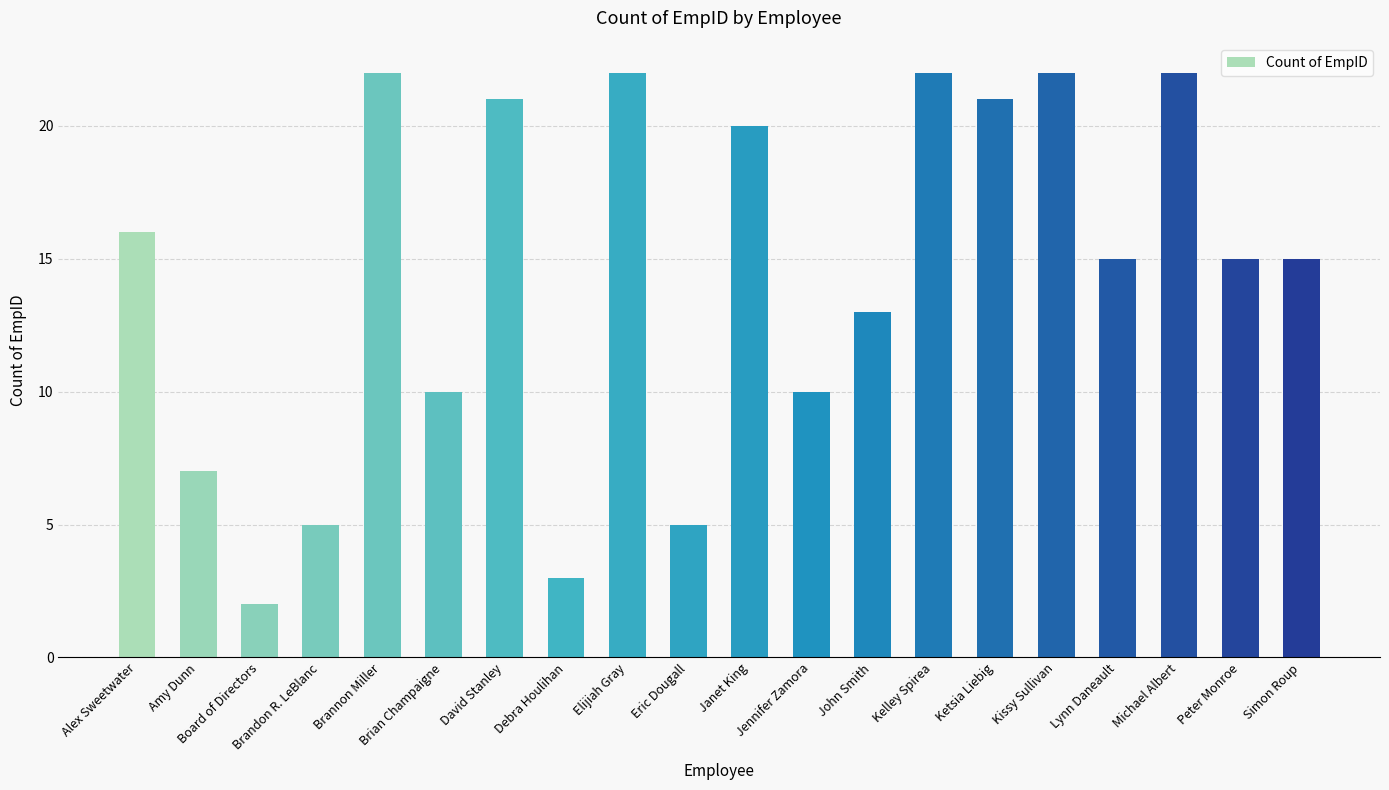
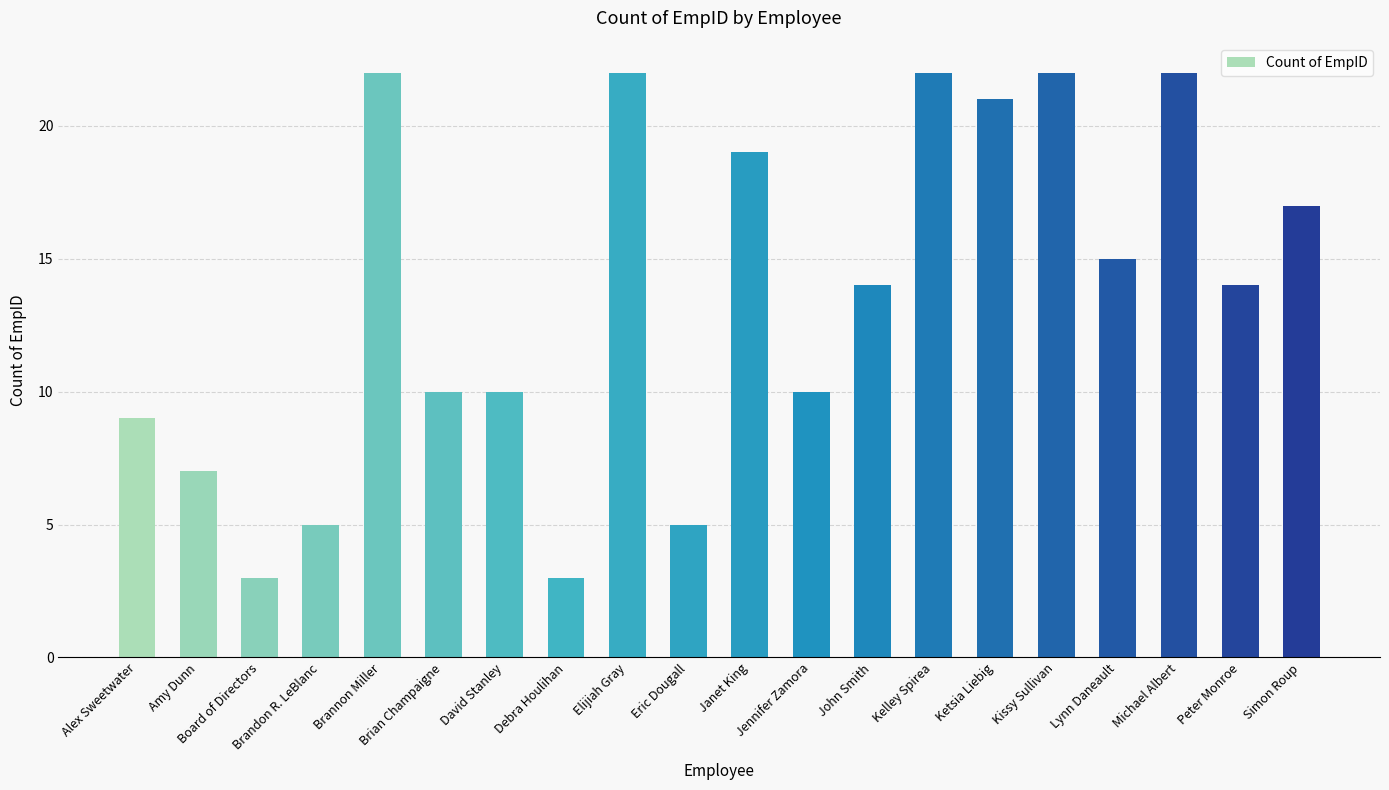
  {
-   "Alex Sweetwater": 16,
+   "Alex Sweetwater": 9,
    "Amy Dunn": 7,
-   "Board of Directors": 2,
+   "Board of Directors": 3,
    "Brandon R. LeBlanc": 5,
    "Brannon Miller": 22,
    "Brian Champaigne": 10,
-   "David Stanley": 21,
+   "David Stanley": 10,
    "Debra Houlihan": 3,
    "Elijiah Gray": 22,
    "Eric Dougall": 5,
-   "Janet King": 20,
+   "Janet King": 19,
    "Jennifer Zamora": 10,
-   "John Smith": 13,
+   "John Smith": 14,
    "Kelley Spirea": 22,
    "Ketsia Liebig": 21,
    "Kissy Sullivan": 22,
    "Lynn Daneault": 15,
    "Michael Albert": 22,
-   "Peter Monroe": 15,
-   "Simon Roup": 15
+   "Peter Monroe": 14,
+   "Simon Roup": 17
  }
